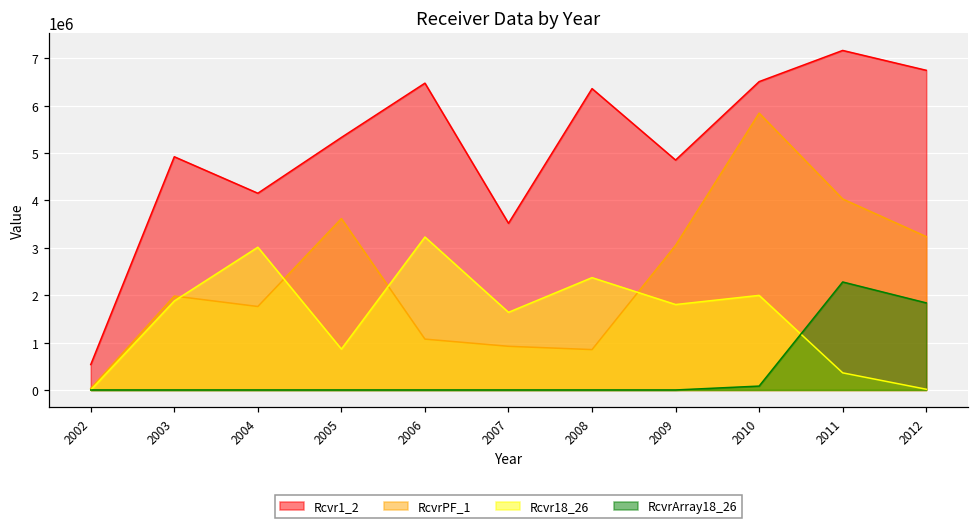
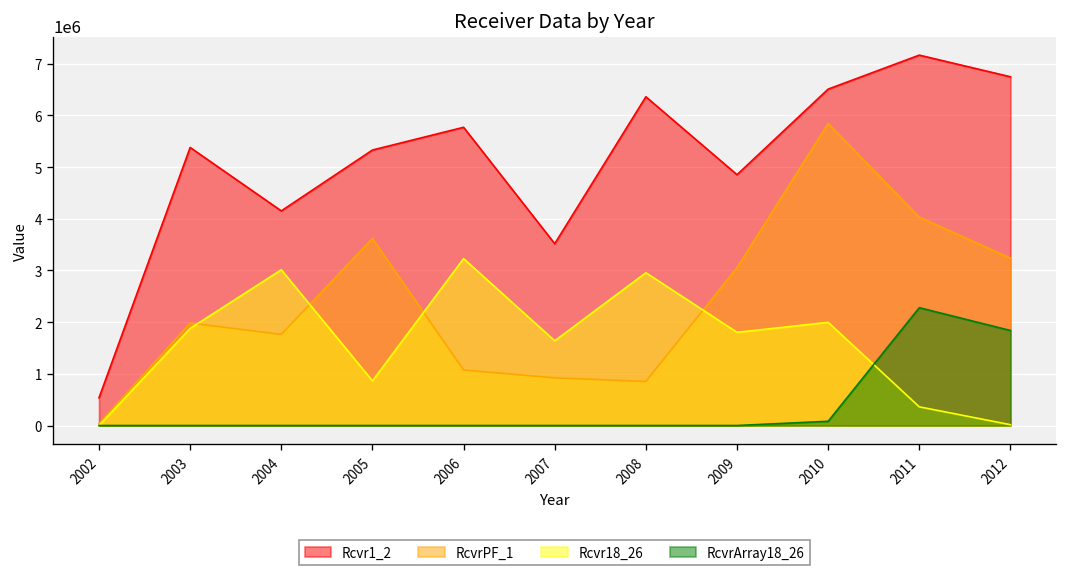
  {
    "Rcvr1_2": {
      "2002": 500000,
-     "2003": 4900000,
+     "2003": 5400000,
      "2004": 4200000,
      "2005": 5300000,
-     "2006": 6500000,
+     "2006": 5800000,
      "2007": 3500000,
      "2008": 6400000,
      "2009": 4900000,
      "2010": 6500000,
      "2011": 7200000,
      "2012": 6700000
    },
    "RcvrPF_1": {
      "2003": 2000000,
      "2004": 1800000,
      "2005": 3600000,
      "2006": 1100000,
      "2007": 900000,
      "2008": 900000,
      "2009": 3100000,
      "2010": 5800000,
      "2011": 4000000,
      "2012": 3200000
    },
    "Rcvr18_26": {
      "2003": 1900000,
      "2004": 3000000,
      "2005": 900000,
      "2006": 3200000,
      "2007": 1600000,
-     "2008": 2400000,
+     "2008": 3000000,
      "2009": 1800000,
      "2010": 2000000,
      "2011": 400000,
      "2012": 0
    },
    "RcvrArray18_26": {
      "2003": 0,
      "2004": 0,
      "2005": 0,
      "2006": 0,
      "2007": 0,
      "2008": 0,
      "2009": 0,
      "2010": 100000,
      "2011": 2300000,
      "2012": 1800000
    }
  }
